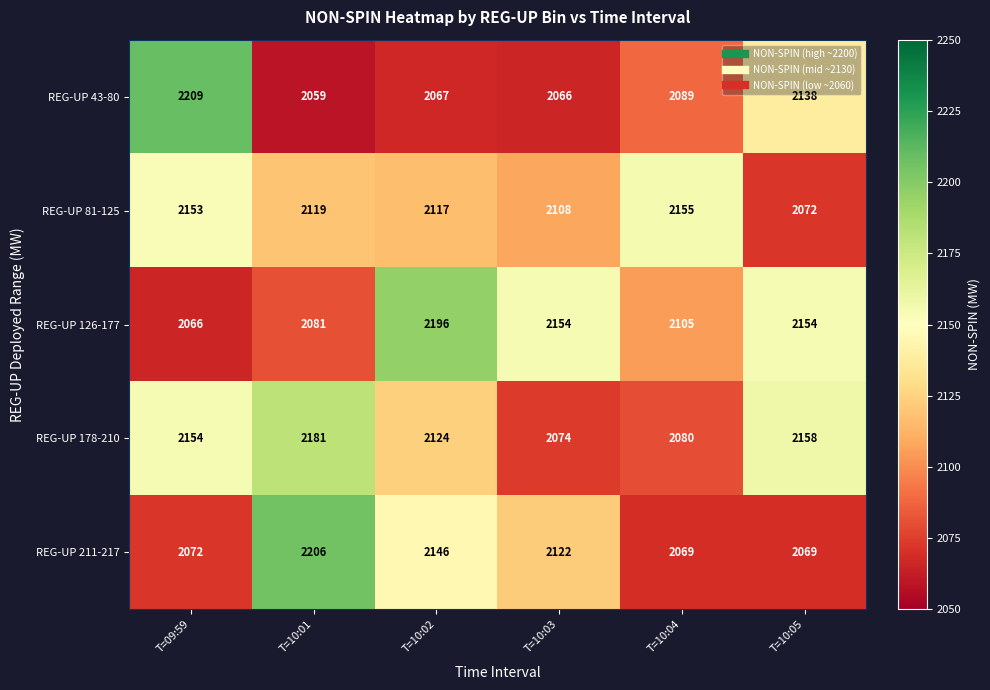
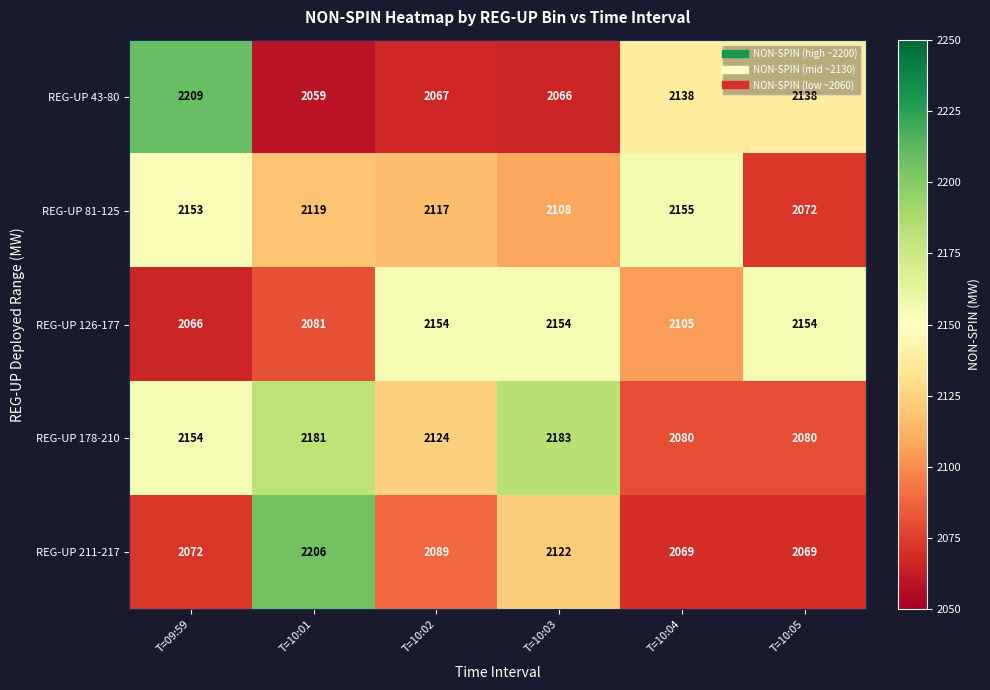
  {
    "REG-UP 43-80": {
      "T=09:59": 2209,
      "T=10:01": 2059,
      "T=10:02": 2067,
      "T=10:03": 2066,
-     "T=10:04": 2089
+     "T=10:04": 2138
    },
    "REG-UP 81-125": {
      "T=09:59": 2153,
      "T=10:01": 2119,
      "T=10:02": 2117,
      "T=10:03": 2108,
      "T=10:04": 2155,
      "T=10:05": 2072
    },
    "REG-UP 126-177": {
      "T=09:59": 2066,
      "T=10:01": 2081,
-     "T=10:02": 2196,
+     "T=10:02": 2154,
      "T=10:03": 2154,
      "T=10:04": 2105,
      "T=10:05": 2154
    },
    "REG-UP 178-210": {
      "T=09:59": 2154,
      "T=10:01": 2181,
      "T=10:02": 2124,
-     "T=10:03": 2074,
+     "T=10:03": 2183,
      "T=10:04": 2080,
-     "T=10:05": 2158
+     "T=10:05": 2080
    },
    "REG-UP 211-217": {
      "T=09:59": 2072,
      "T=10:01": 2206,
-     "T=10:02": 2146,
+     "T=10:02": 2089,
      "T=10:03": 2122,
      "T=10:04": 2069,
      "T=10:05": 2069
    }
  }
